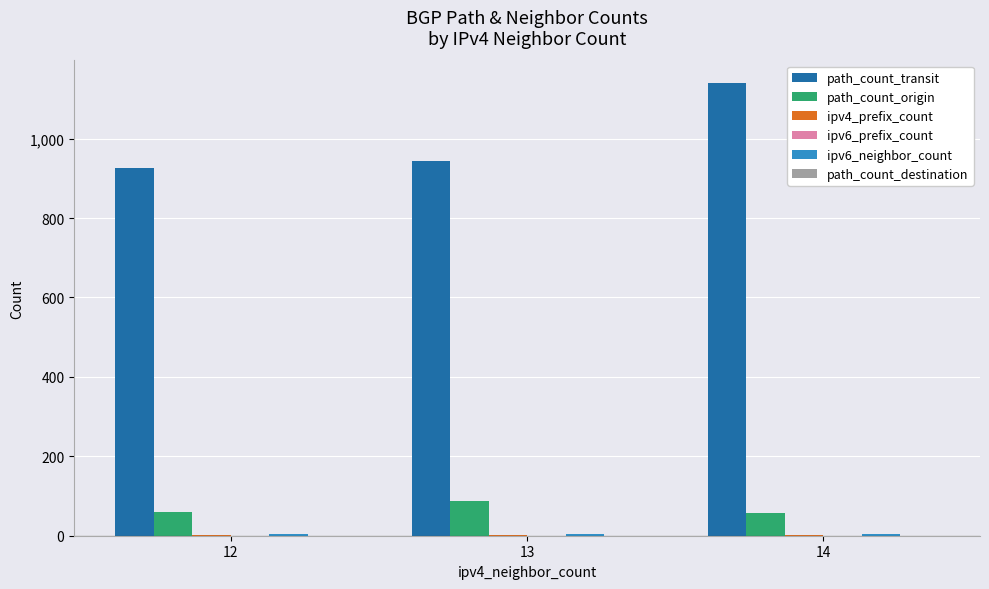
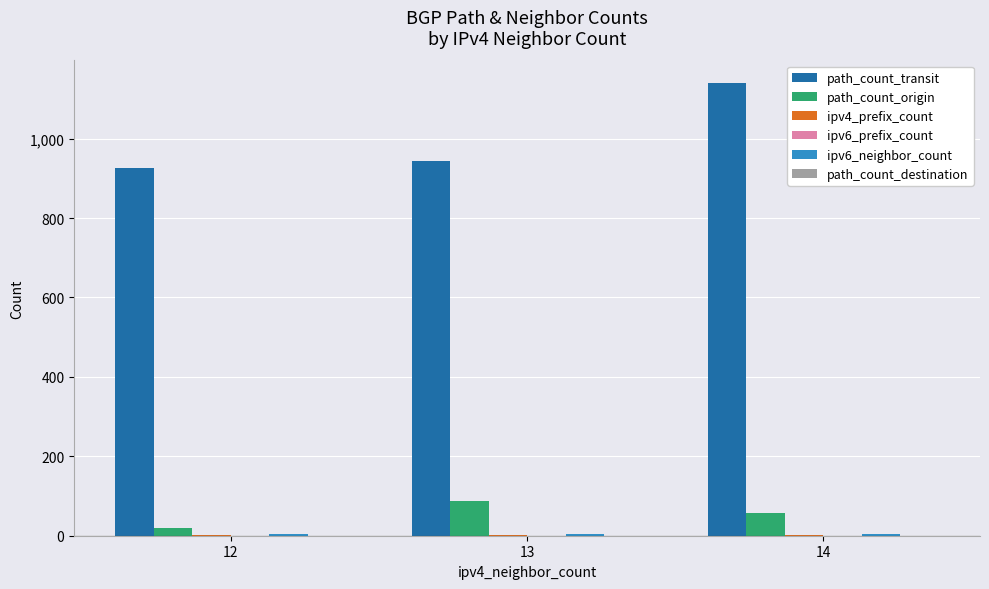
  {
    "path_count_origin": {
-     "12": 60,
+     "12": 20,
      "13": 90,
      "14": 60
    },
    "ipv6_prefix_count": {
      "12": 0,
      "13": 0,
      "14": 0
    },
    "path_count_destination": {
      "12": 0,
      "13": 0,
      "14": 0
    }
  }
